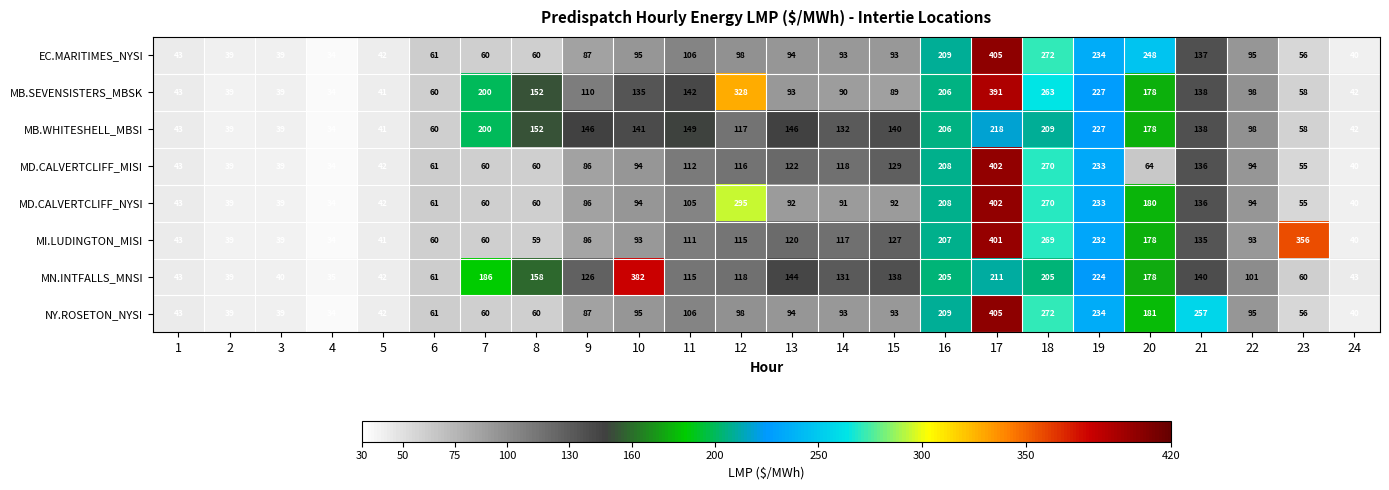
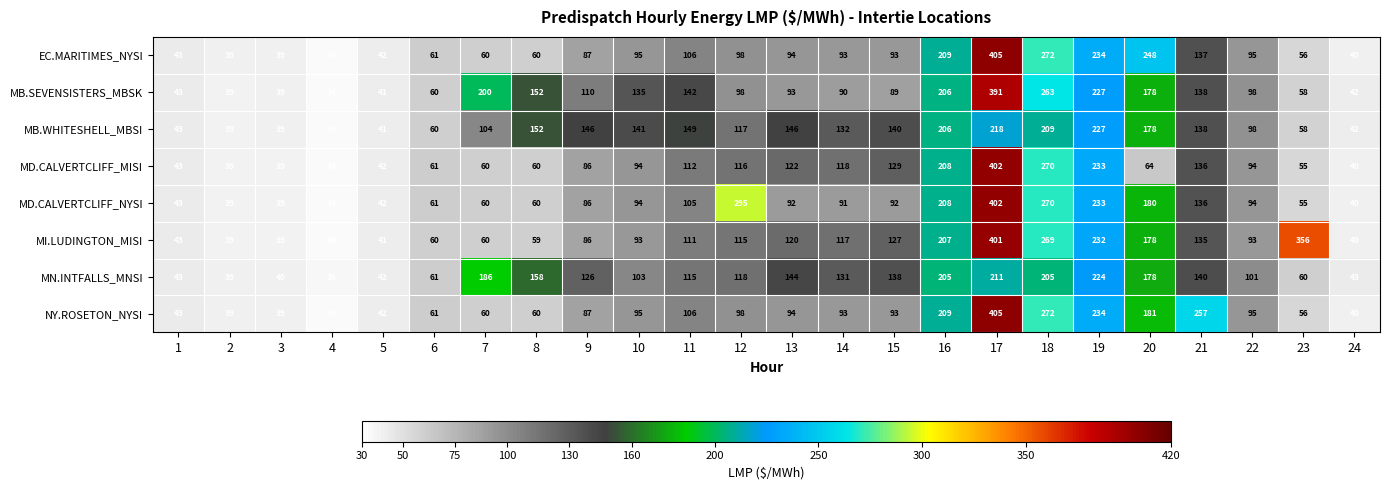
  {
    "EC.MARITIMES_NYSI": {
      "6": 61,
      "7": 60,
      "8": 60,
      "9": 87,
      "10": 95,
      "11": 106,
      "12": 98,
      "13": 94,
      "14": 93,
      "15": 93,
      "16": 209,
      "17": 405,
      "18": 272,
      "19": 234,
      "20": 248,
      "21": 137,
      "22": 95,
      "23": 56
    },
    "MB.SEVENSISTERS_MBSK": {
      "6": 60,
      "7": 200,
      "8": 152,
      "9": 110,
      "10": 135,
      "11": 142,
-     "12": 328,
+     "12": 98,
      "13": 93,
      "14": 90,
      "15": 89,
      "16": 206,
      "17": 391,
      "18": 263,
      "19": 227,
      "20": 178,
      "21": 138,
      "22": 98,
      "23": 58
    },
    "MB.WHITESHELL_MBSI": {
      "6": 60,
-     "7": 200,
+     "7": 104,
      "8": 152,
      "9": 146,
      "10": 141,
      "11": 149,
      "12": 117,
      "13": 146,
      "14": 132,
      "15": 140,
      "16": 206,
      "17": 218,
      "18": 209,
      "19": 227,
      "20": 178,
      "21": 138,
      "22": 98,
      "23": 58
    },
    "MD.CALVERTCLIFF_MISI": {
      "6": 61,
      "7": 60,
      "8": 60,
      "9": 86,
      "10": 94,
      "11": 112,
      "12": 116,
      "13": 122,
      "14": 118,
      "15": 129,
      "16": 208,
      "17": 402,
      "18": 270,
      "19": 233,
      "20": 64,
      "21": 136,
      "22": 94,
      "23": 55
    },
    "MD.CALVERTCLIFF_NYSI": {
      "6": 61,
      "7": 60,
      "8": 60,
      "9": 86,
      "10": 94,
      "11": 105,
      "12": 295,
      "13": 92,
      "14": 91,
      "15": 92,
      "16": 208,
      "17": 402,
      "18": 270,
      "19": 233,
      "20": 180,
      "21": 136,
      "22": 94,
      "23": 55
    },
    "MI.LUDINGTON_MISI": {
      "6": 60,
      "7": 60,
      "8": 59,
      "9": 86,
      "10": 93,
      "11": 111,
      "12": 115,
      "13": 120,
      "14": 117,
      "15": 127,
      "16": 207,
      "17": 401,
      "18": 269,
      "19": 232,
      "20": 178,
      "21": 135,
      "22": 93,
      "23": 356
    },
    "MN.INTFALLS_MNSI": {
      "6": 61,
      "7": 186,
      "8": 158,
      "9": 126,
-     "10": 382,
+     "10": 103,
      "11": 115,
      "12": 118,
      "13": 144,
      "14": 131,
      "15": 138,
      "16": 205,
      "17": 211,
      "18": 205,
      "19": 224,
      "20": 178,
      "21": 140,
      "22": 101,
      "23": 60
    },
    "NY.ROSETON_NYSI": {
      "6": 61,
      "7": 60,
      "8": 60,
      "9": 87,
      "10": 95,
      "11": 106,
      "12": 98,
      "13": 94,
      "14": 93,
      "15": 93,
      "16": 209,
      "17": 405,
      "18": 272,
      "19": 234,
      "20": 181,
      "21": 257,
      "22": 95,
      "23": 56
    }
  }
